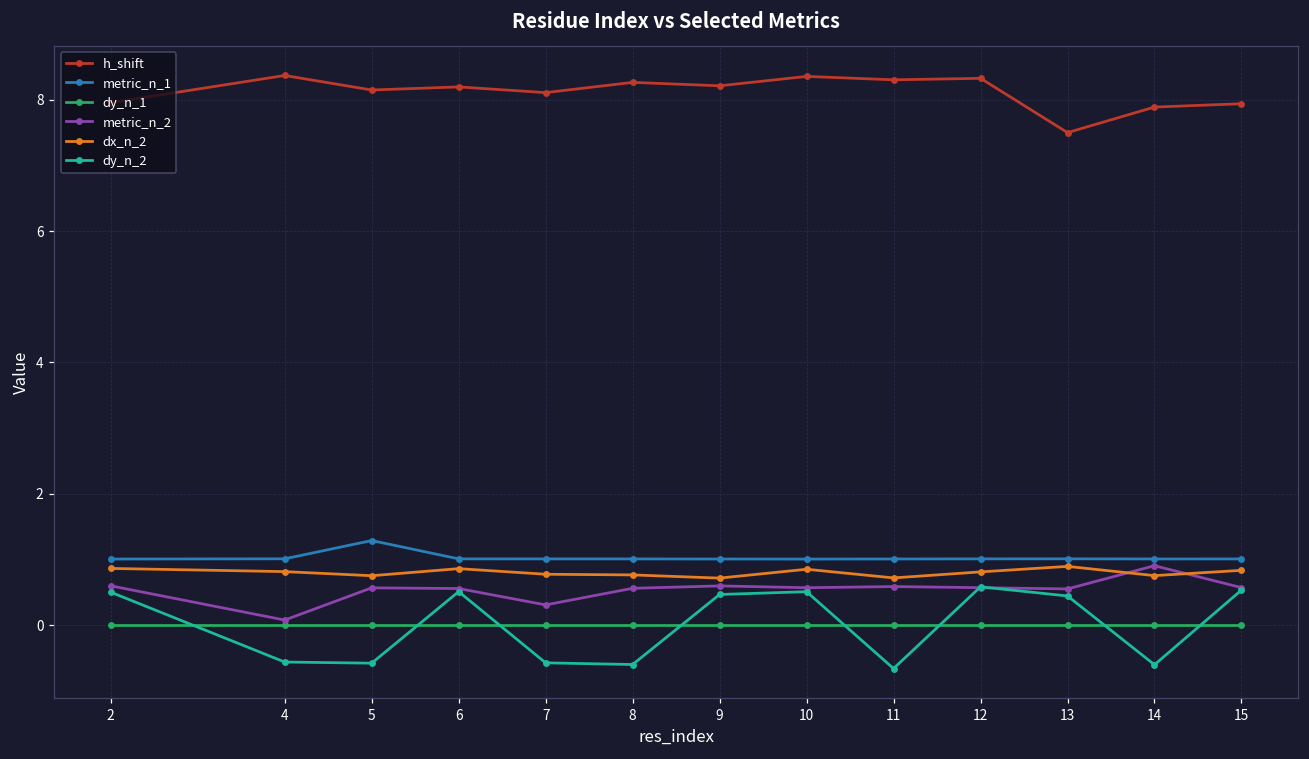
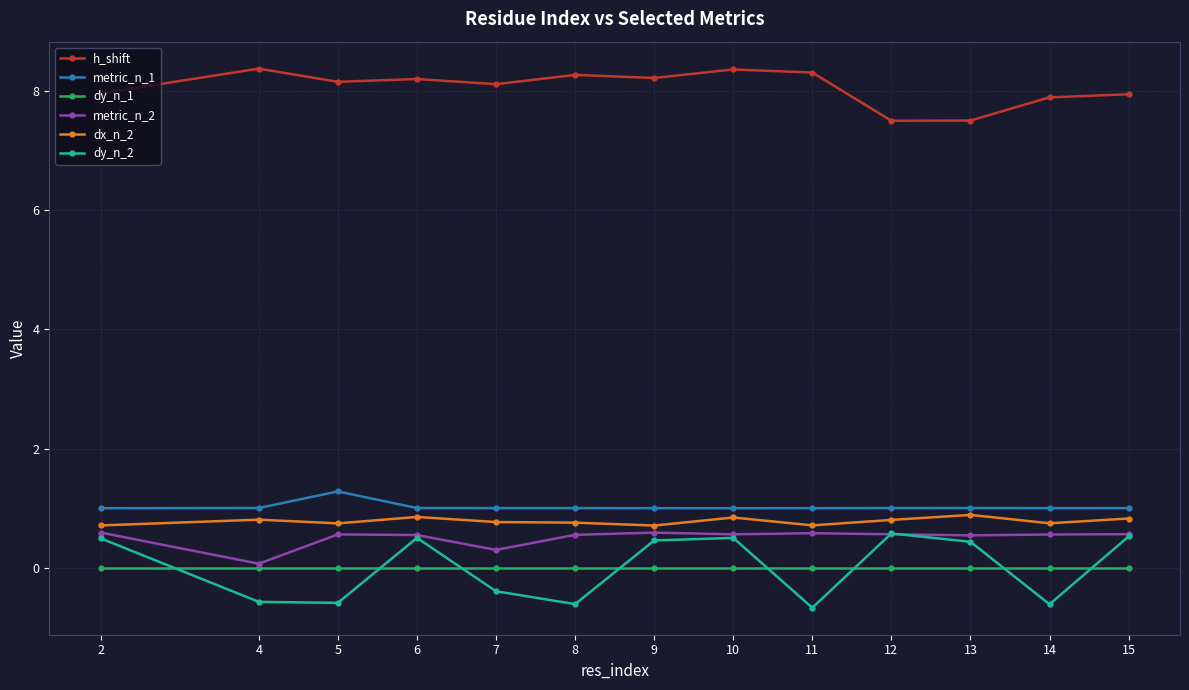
  {
    "h_shift": {
      "4": 8.4,
      "5": 8.1,
      "6": 8.2,
      "7": 8.1,
      "8": 8.3,
      "9": 8.2,
      "10": 8.4,
      "11": 8.3,
-     "12": 8.3,
+     "12": 7.5,
      "13": 7.5,
      "14": 7.9,
      "15": 7.9
    },
    "metric_n_1": {
      "2": 1.0,
      "4": 1.0,
      "5": 1.3,
      "6": 1.0,
      "7": 1.0,
      "8": 1.0,
      "9": 1.0,
      "10": 1.0,
      "11": 1.0,
      "12": 1.0,
      "13": 1.0,
      "14": 1.0,
      "15": 1.0
    },
    "dy_n_1": {
      "2": 0.0,
      "4": 0.0,
      "5": 0.0,
      "6": 0.0,
      "7": 0.0,
      "8": 0.0,
      "9": 0.0,
      "10": 0.0,
      "11": 0.0,
      "12": 0.0,
      "13": 0.0,
      "14": 0.0,
      "15": 0.0
    },
    "metric_n_2": {
      "2": 0.6,
      "4": 0.1,
      "5": 0.6,
      "6": 0.6,
      "7": 0.3,
      "8": 0.6,
      "9": 0.6,
      "10": 0.6,
      "11": 0.6,
      "13": 0.6,
-     "14": 0.9
+     "14": 0.6
    },
    "dx_n_2": {
-     "2": 0.9,
+     "2": 0.7,
      "4": 0.8,
      "5": 0.8,
      "6": 0.9,
      "7": 0.8,
      "8": 0.8,
      "9": 0.7,
      "10": 0.9,
      "11": 0.7,
      "12": 0.8,
      "13": 0.9,
      "14": 0.8,
      "15": 0.8
    },
    "dy_n_2": {
      "2": 0.5,
      "4": -0.6,
      "5": -0.6,
      "6": 0.5,
-     "7": -0.6,
+     "7": -0.4,
      "8": -0.6,
      "9": 0.5,
      "10": 0.5,
      "11": -0.7,
      "13": 0.4,
      "14": -0.6
    }
  }
